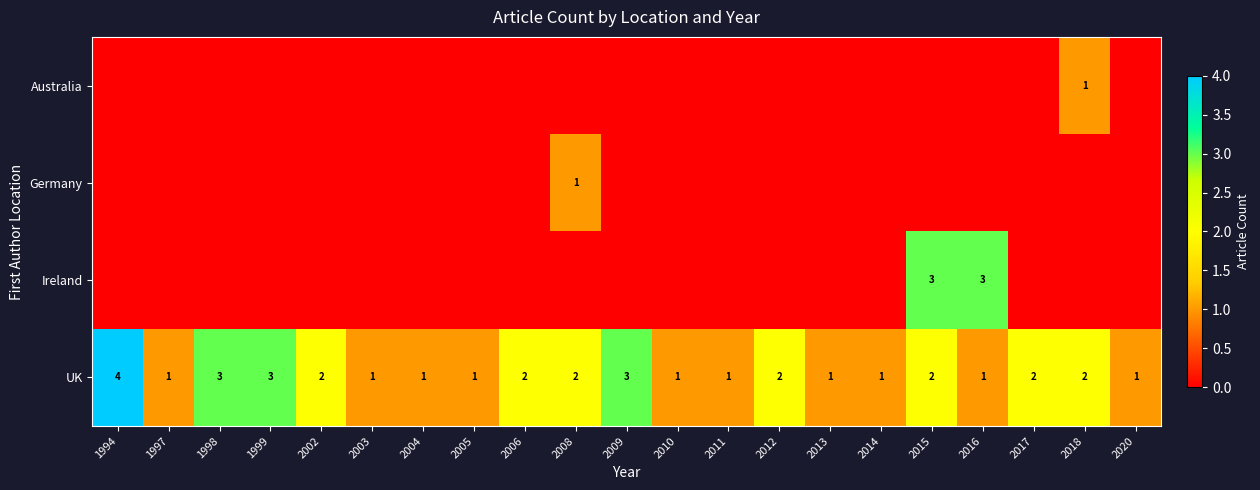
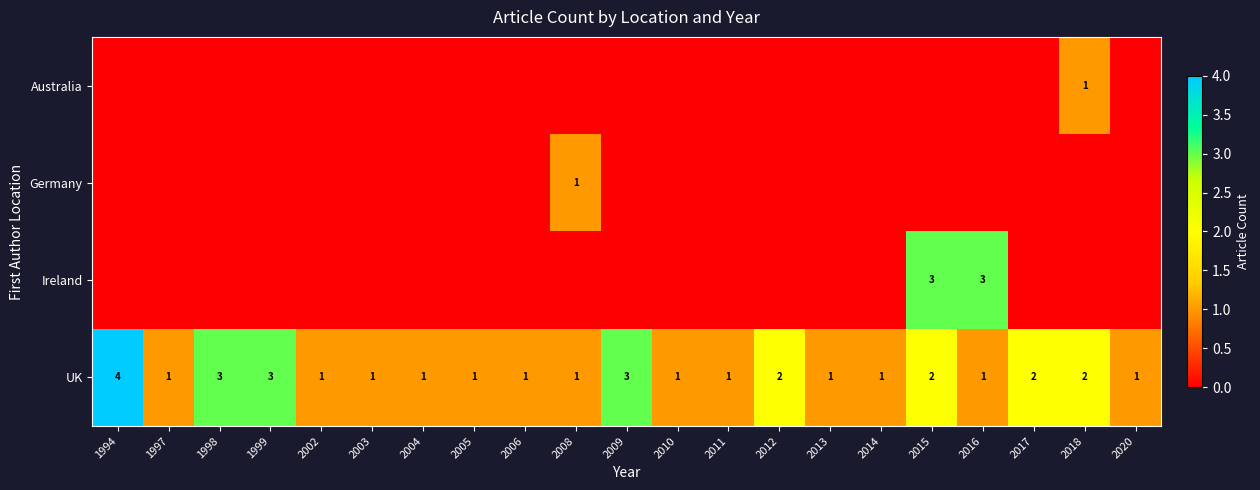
  {
    "Australia": {
      "2018": 1
    },
    "Germany": {
      "2008": 1
    },
    "Ireland": {
      "2015": 3,
      "2016": 3
    },
    "UK": {
      "1994": 4,
      "1997": 1,
      "1998": 3,
      "1999": 3,
-     "2002": 2,
+     "2002": 1,
      "2003": 1,
      "2004": 1,
      "2005": 1,
-     "2006": 2,
-     "2008": 2,
+     "2006": 1,
+     "2008": 1,
      "2009": 3,
      "2010": 1,
      "2011": 1,
      "2012": 2,
      "2013": 1,
      "2014": 1,
      "2015": 2,
      "2016": 1,
      "2017": 2,
      "2018": 2,
      "2020": 1
    }
  }
